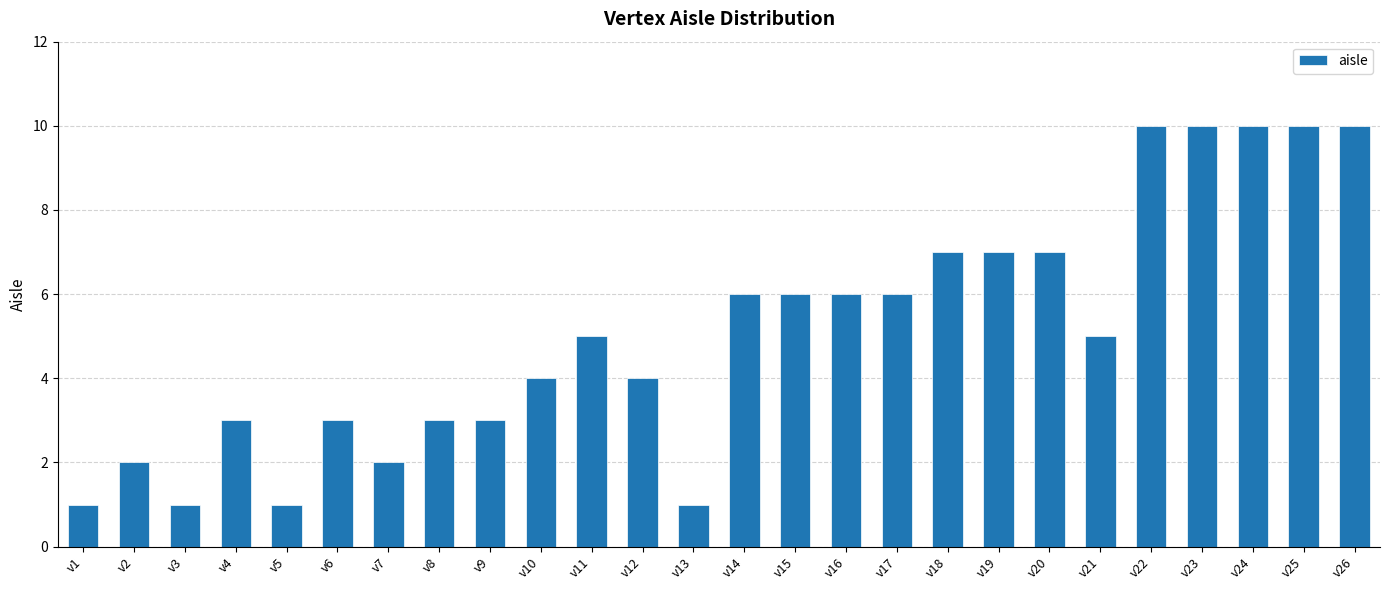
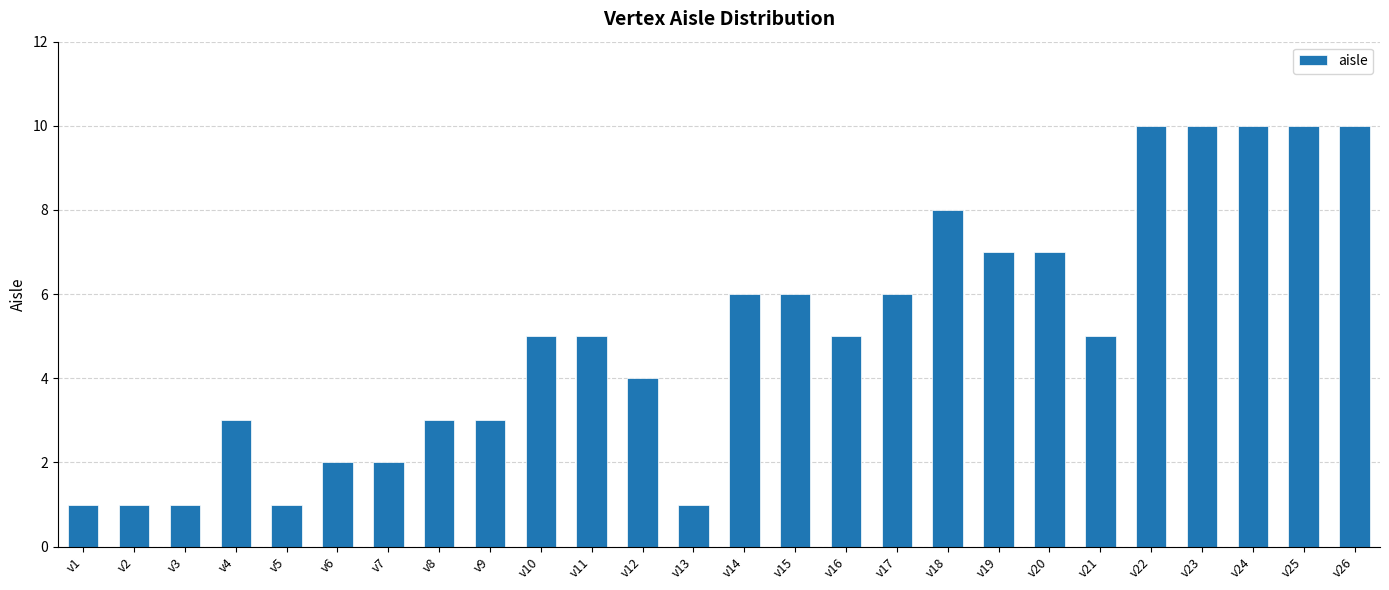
  {
    "v1": 1,
-   "v2": 2,
+   "v2": 1,
    "v3": 1,
    "v4": 3,
    "v5": 1,
-   "v6": 3,
+   "v6": 2,
    "v7": 2,
    "v8": 3,
    "v9": 3,
-   "v10": 4,
+   "v10": 5,
    "v11": 5,
    "v12": 4,
    "v13": 1,
    "v14": 6,
    "v15": 6,
-   "v16": 6,
+   "v16": 5,
    "v17": 6,
-   "v18": 7,
+   "v18": 8,
    "v19": 7,
    "v20": 7,
    "v21": 5,
    "v22": 10,
    "v23": 10,
    "v24": 10,
    "v25": 10,
    "v26": 10
  }
